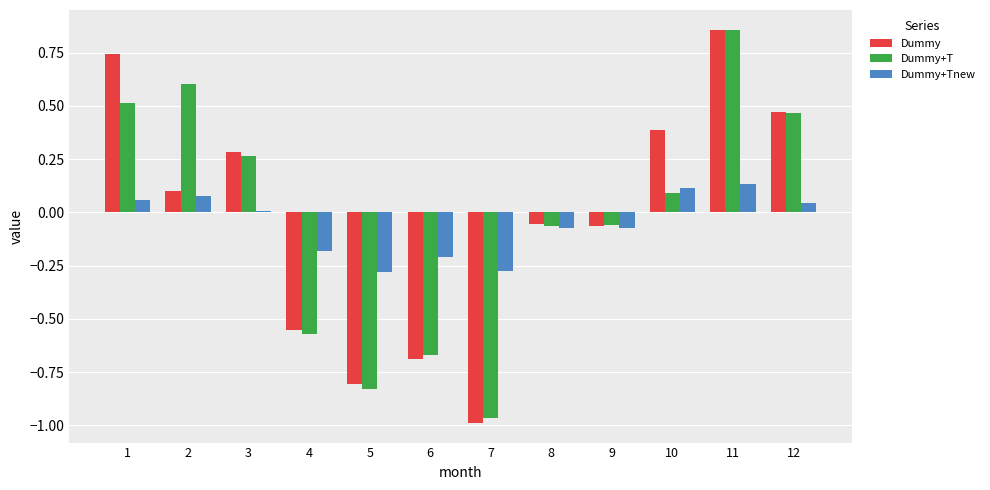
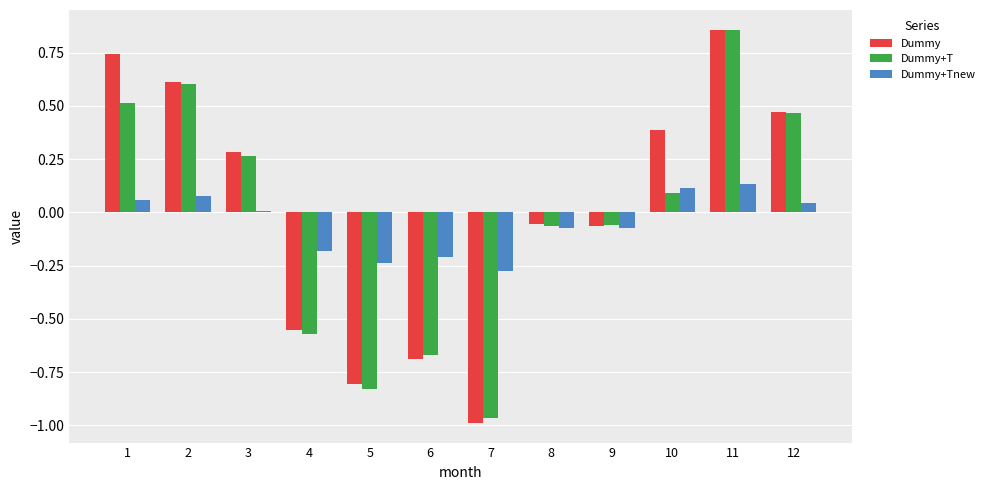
  {
    "Dummy": {
      "1": 0.74,
-     "2": 0.10,
+     "2": 0.61,
      "3": 0.28,
      "4": -0.55,
      "5": -0.81,
      "6": -0.69,
      "7": -0.99,
      "8": -0.05,
      "9": -0.06,
      "10": 0.39,
      "11": 0.86,
      "12": 0.47
    },
    "Dummy+T": {
      "1": 0.51,
      "2": 0.60,
      "3": 0.26,
      "4": -0.57,
      "5": -0.83,
      "6": -0.67,
      "7": -0.97,
      "8": -0.06,
      "9": -0.06,
      "10": 0.09,
      "11": 0.86,
      "12": 0.47
    },
    "Dummy+Tnew": {
      "1": 0.06,
      "2": 0.08,
      "4": -0.18,
-     "5": -0.28,
+     "5": -0.24,
      "6": -0.21,
      "7": -0.27,
      "8": -0.07,
      "9": -0.07,
      "10": 0.11,
      "11": 0.14,
      "12": 0.05
    }
  }
